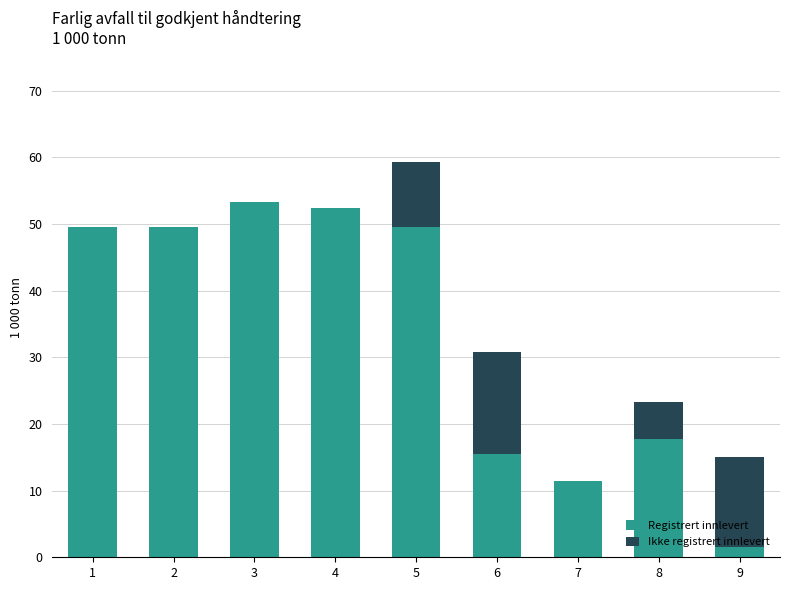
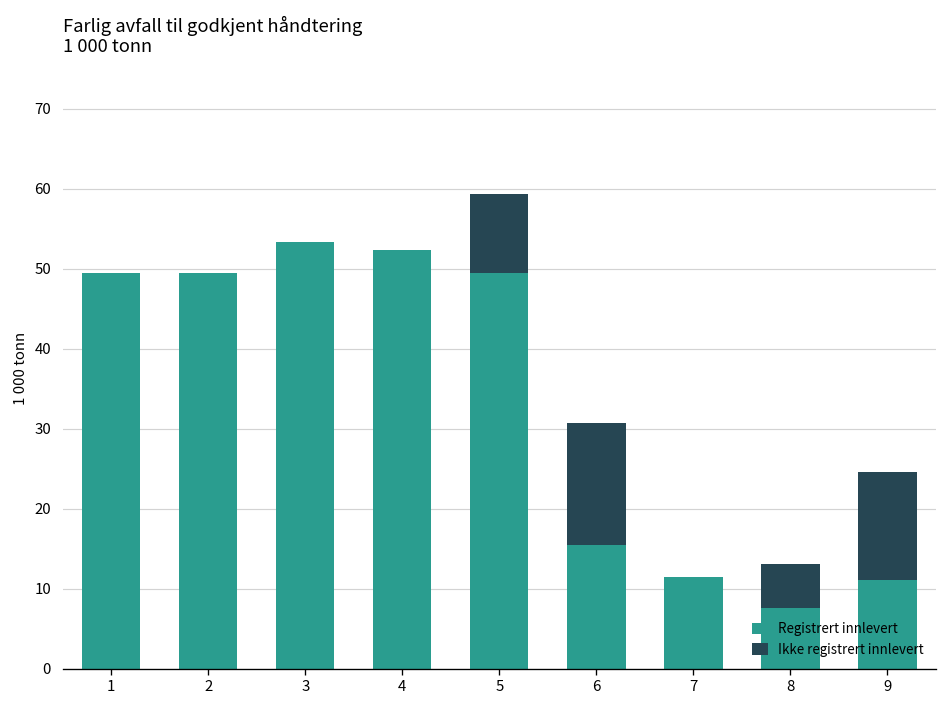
  {
    "Registrert innlevert": {
      "1": 49,
      "2": 49,
      "3": 53,
      "4": 52,
      "5": 49,
      "6": 15,
      "7": 12,
-     "8": 18,
-     "9": 2
+     "8": 8,
+     "9": 11
    },
    "Ikke registrert innlevert": {
      "1": 0,
      "2": 0,
      "3": 0,
      "4": 0,
      "5": 10,
      "6": 15,
      "7": 0,
      "8": 6,
      "9": 13
    }
  }
